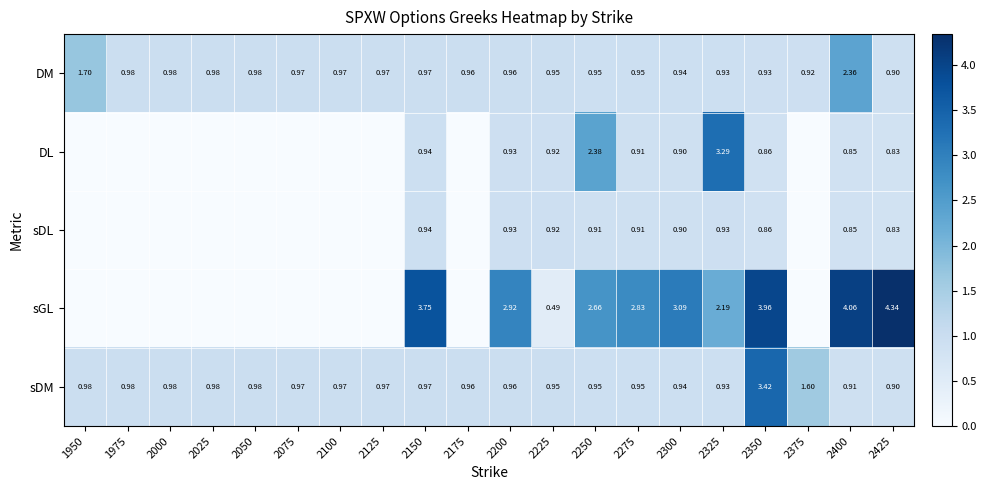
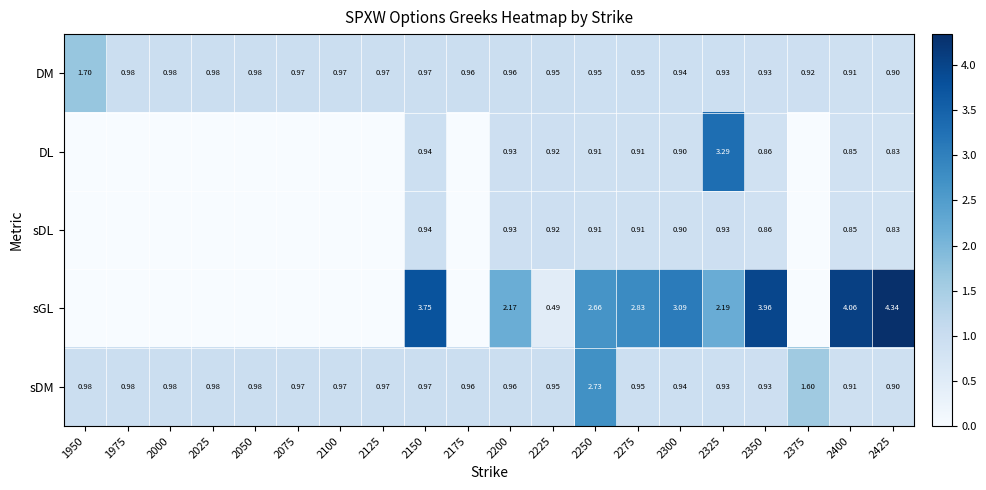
  {
    "DM": {
      "1950": 1.70,
      "1975": 0.98,
      "2000": 0.98,
      "2025": 0.98,
      "2050": 0.98,
      "2075": 0.97,
      "2100": 0.97,
      "2125": 0.97,
      "2150": 0.97,
      "2175": 0.96,
      "2200": 0.96,
      "2225": 0.95,
      "2250": 0.95,
      "2275": 0.95,
      "2300": 0.94,
      "2325": 0.93,
      "2350": 0.93,
      "2375": 0.92,
-     "2400": 2.36,
+     "2400": 0.91,
      "2425": 0.90
    },
    "DL": {
      "2150": 0.94,
      "2200": 0.93,
      "2225": 0.92,
-     "2250": 2.38,
+     "2250": 0.91,
      "2275": 0.91,
      "2300": 0.90,
      "2325": 3.29,
      "2350": 0.86,
      "2400": 0.85,
      "2425": 0.83
    },
    "sDL": {
      "2150": 0.94,
      "2200": 0.93,
      "2225": 0.92,
      "2250": 0.91,
      "2275": 0.91,
      "2300": 0.90,
      "2325": 0.93,
      "2350": 0.86,
      "2400": 0.85,
      "2425": 0.83
    },
    "sGL": {
      "2150": 3.75,
-     "2200": 2.92,
+     "2200": 2.17,
      "2225": 0.49,
      "2250": 2.66,
      "2275": 2.83,
      "2300": 3.09,
      "2325": 2.19,
      "2350": 3.96,
      "2400": 4.06,
      "2425": 4.34
    },
    "sDM": {
      "1950": 0.98,
      "1975": 0.98,
      "2000": 0.98,
      "2025": 0.98,
      "2050": 0.98,
      "2075": 0.97,
      "2100": 0.97,
      "2125": 0.97,
      "2150": 0.97,
      "2175": 0.96,
      "2200": 0.96,
      "2225": 0.95,
-     "2250": 0.95,
+     "2250": 2.73,
      "2275": 0.95,
      "2300": 0.94,
      "2325": 0.93,
-     "2350": 3.42,
+     "2350": 0.93,
      "2375": 1.60,
      "2400": 0.91,
      "2425": 0.90
    }
  }
